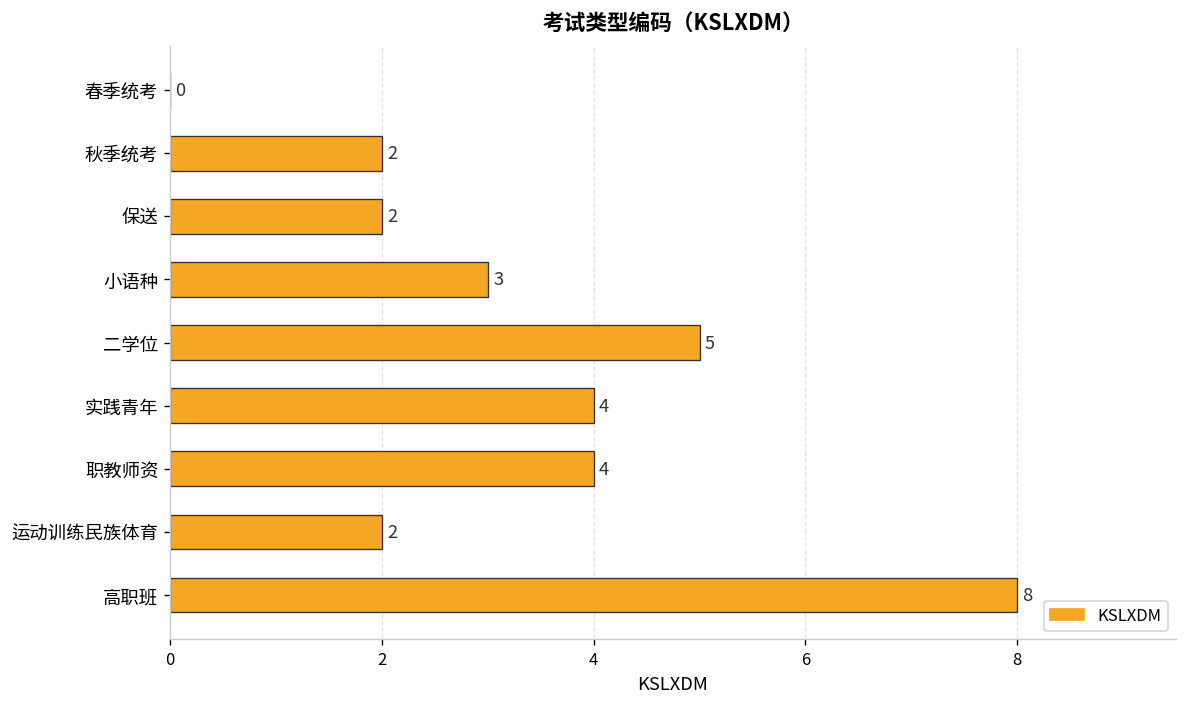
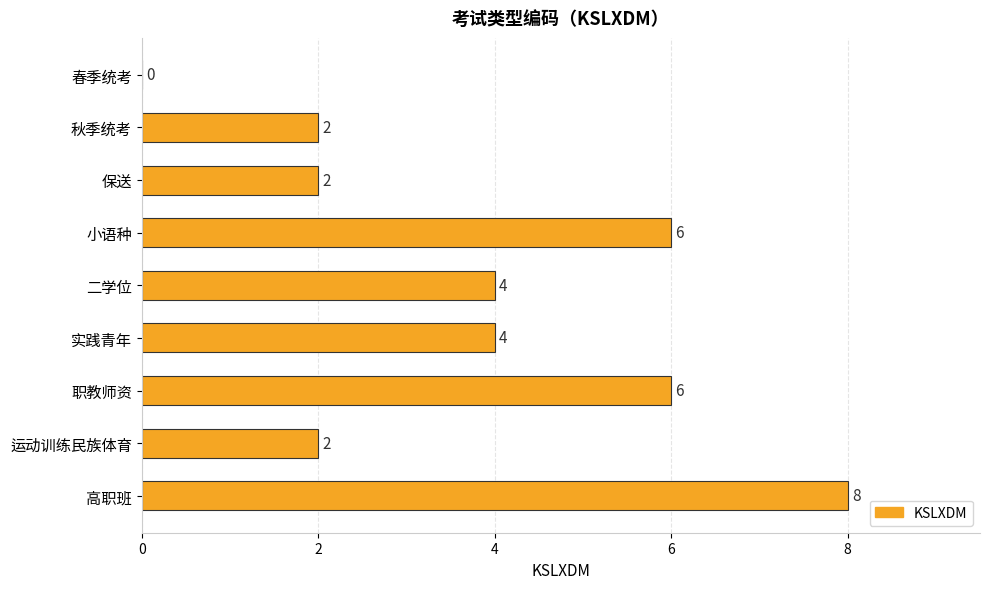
  {
    "春季统考": 0,
    "秋季统考": 2,
    "保送": 2,
-   "小语种": 3,
-   "二学位": 5,
+   "小语种": 6,
+   "二学位": 4,
    "实践青年": 4,
-   "职教师资": 4,
+   "职教师资": 6,
    "运动训练民族体育": 2,
    "高职班": 8
  }
